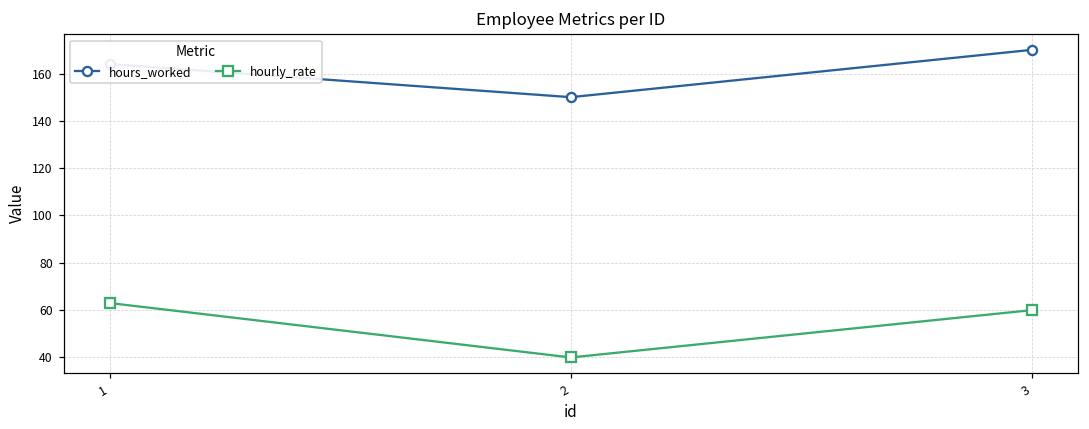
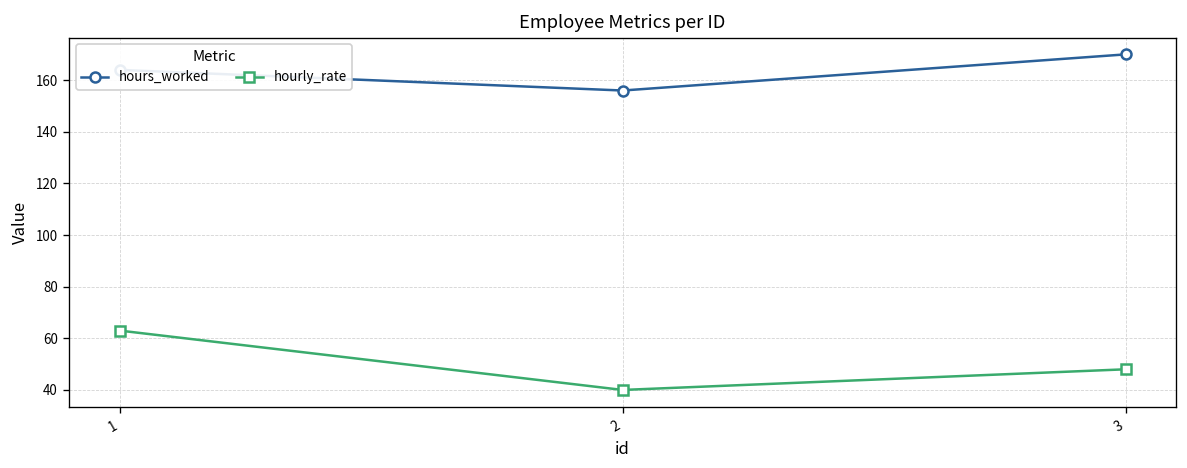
  {
    "hours_worked": {
-     "2": 150,
+     "2": 156,
      "3": 170
    },
    "hourly_rate": {
      "1": 63,
      "2": 40,
-     "3": 60
+     "3": 48
    }
  }
